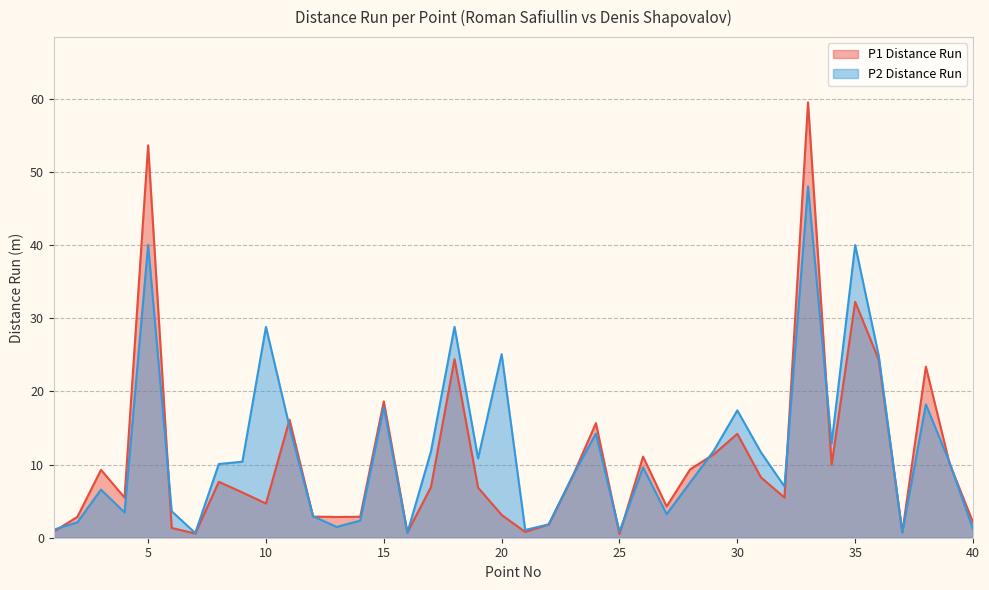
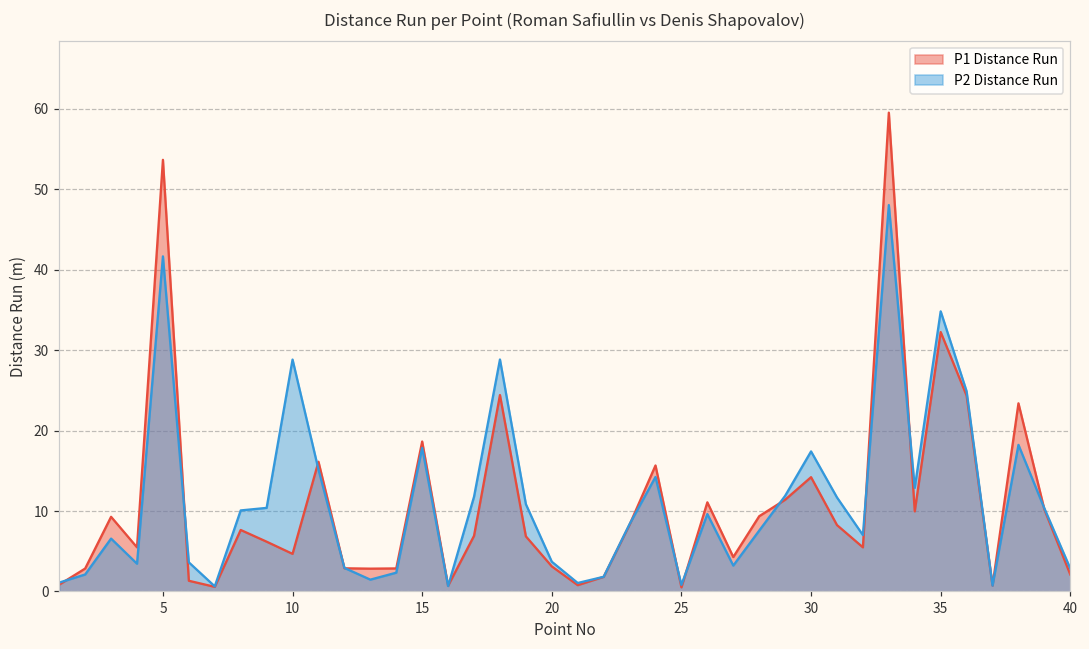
  {
    "P1 Distance Run": {
      "5": 54,
      "10": 5,
      "15": 19,
      "20": 3,
      "30": 14,
      "35": 32,
      "40": 2
    },
    "P2 Distance Run": {
-     "5": 40,
+     "5": 42,
      "10": 29,
      "15": 18,
-     "20": 25,
+     "20": 4,
      "30": 17,
-     "35": 40,
-     "40": 1
+     "35": 35,
+     "40": 3
    }
  }
